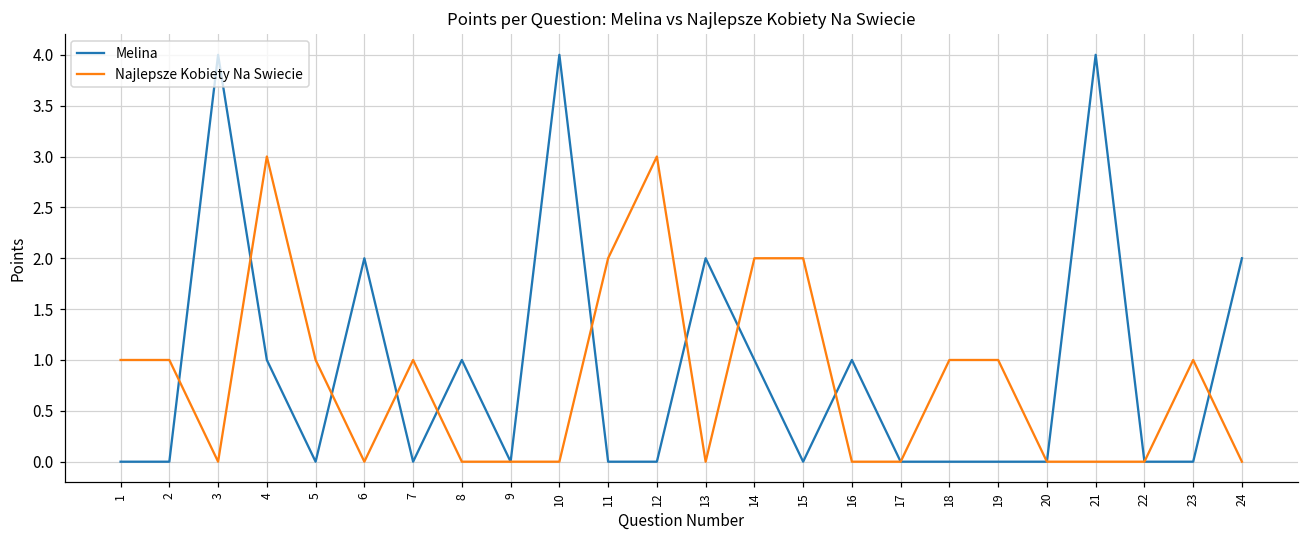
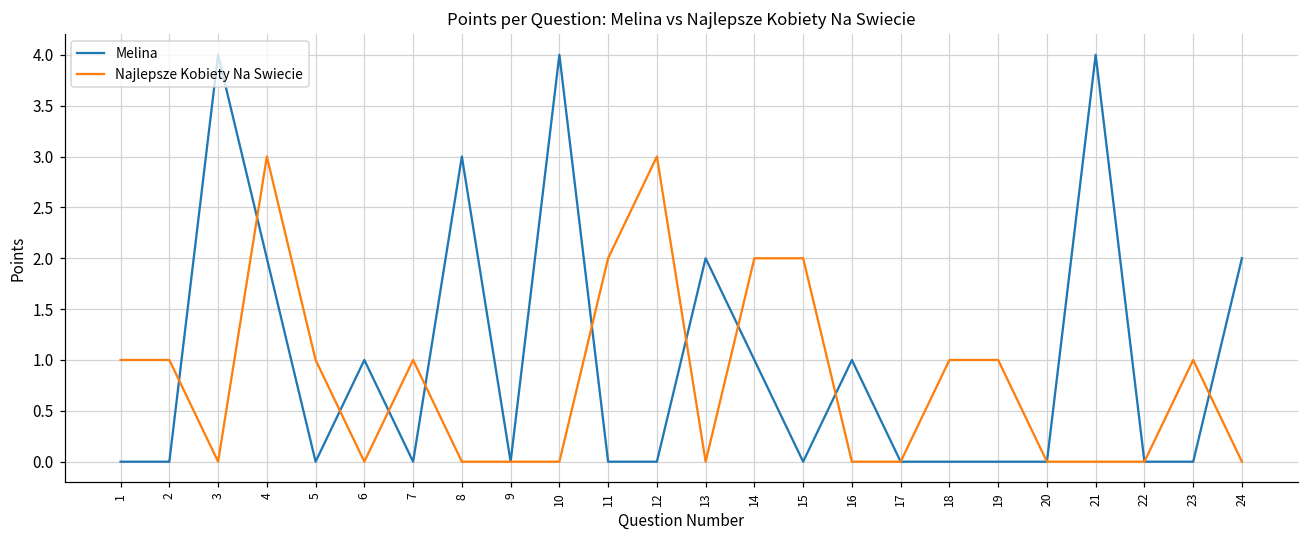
  {
    "Melina": {
      "1": 0,
      "2": 0,
-     "4": 1,
+     "4": 2,
      "5": 0,
-     "6": 2,
+     "6": 1,
      "7": 0,
-     "8": 1,
+     "8": 3,
      "10": 4,
      "11": 0,
      "12": 0,
      "13": 2,
      "14": 1,
      "15": 0,
      "16": 1,
      "18": 0,
      "19": 0,
      "21": 4,
      "23": 0,
      "24": 2
    },
    "Najlepsze Kobiety Na Swiecie": {
      "1": 1,
      "2": 1,
      "3": 0,
      "4": 3,
      "5": 1,
      "6": 0,
      "7": 1,
      "8": 0,
      "10": 0,
      "11": 2,
      "12": 3,
      "13": 0,
      "14": 2,
      "15": 2,
      "16": 0,
      "18": 1,
      "19": 1,
      "21": 0,
      "23": 1,
      "24": 0
    }
  }
